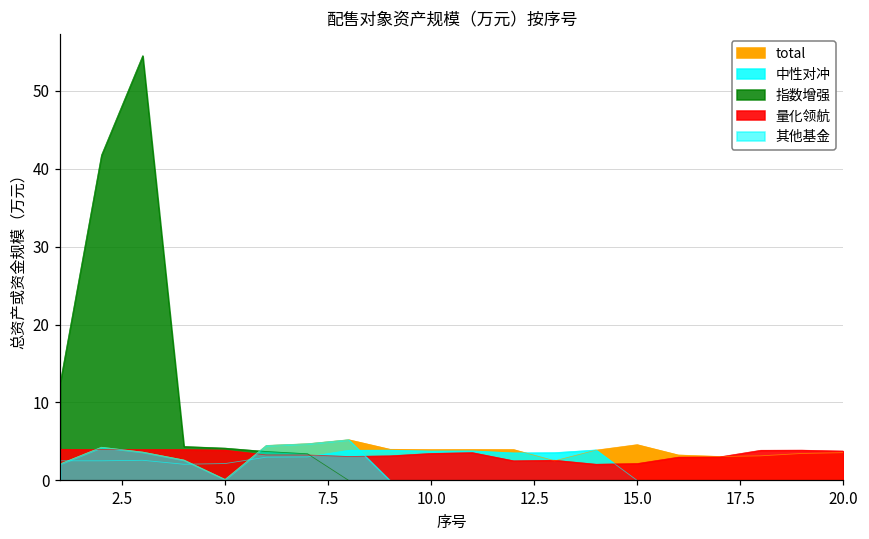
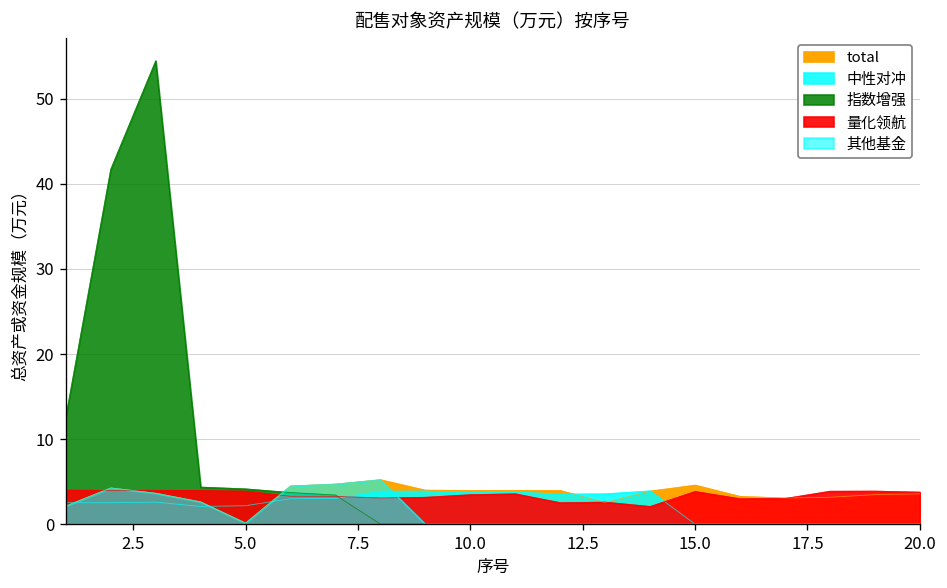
  {
    "total": {
      "15.0": 5
    },
    "量化领航": {
-     "15.0": 2
+     "15.0": 4
    }
  }
